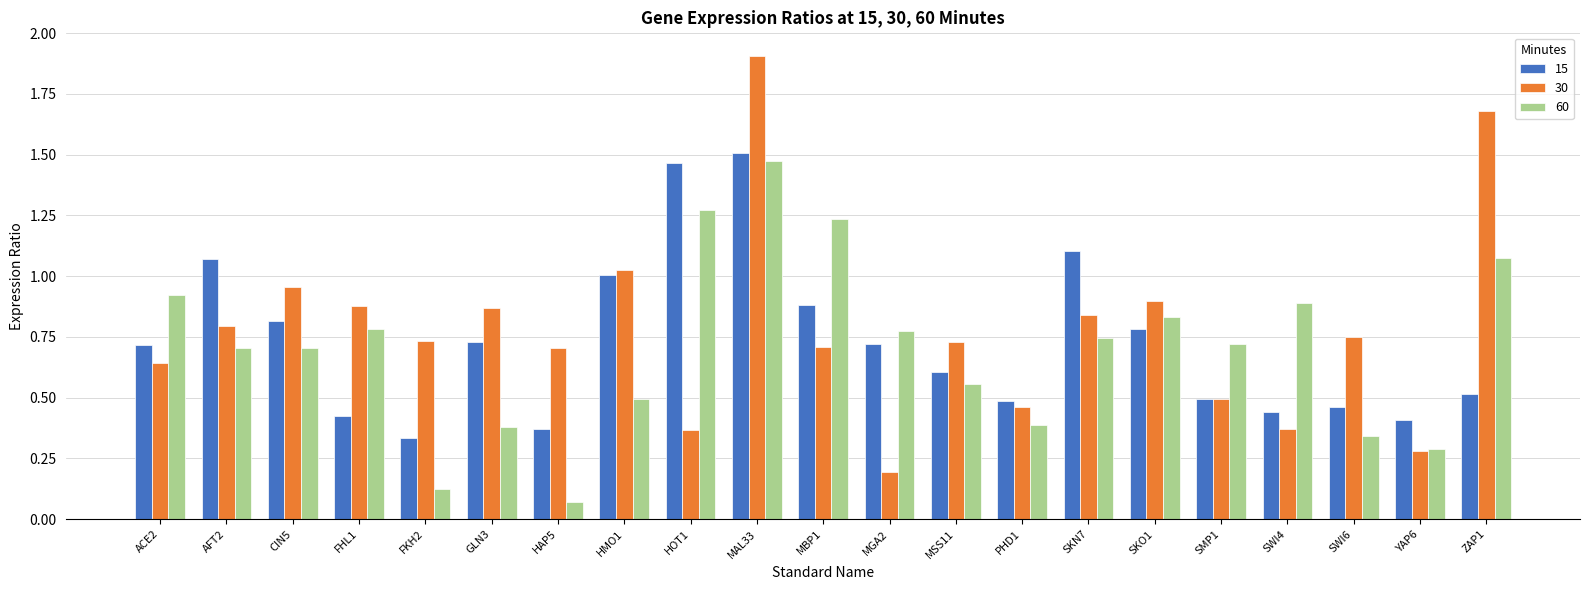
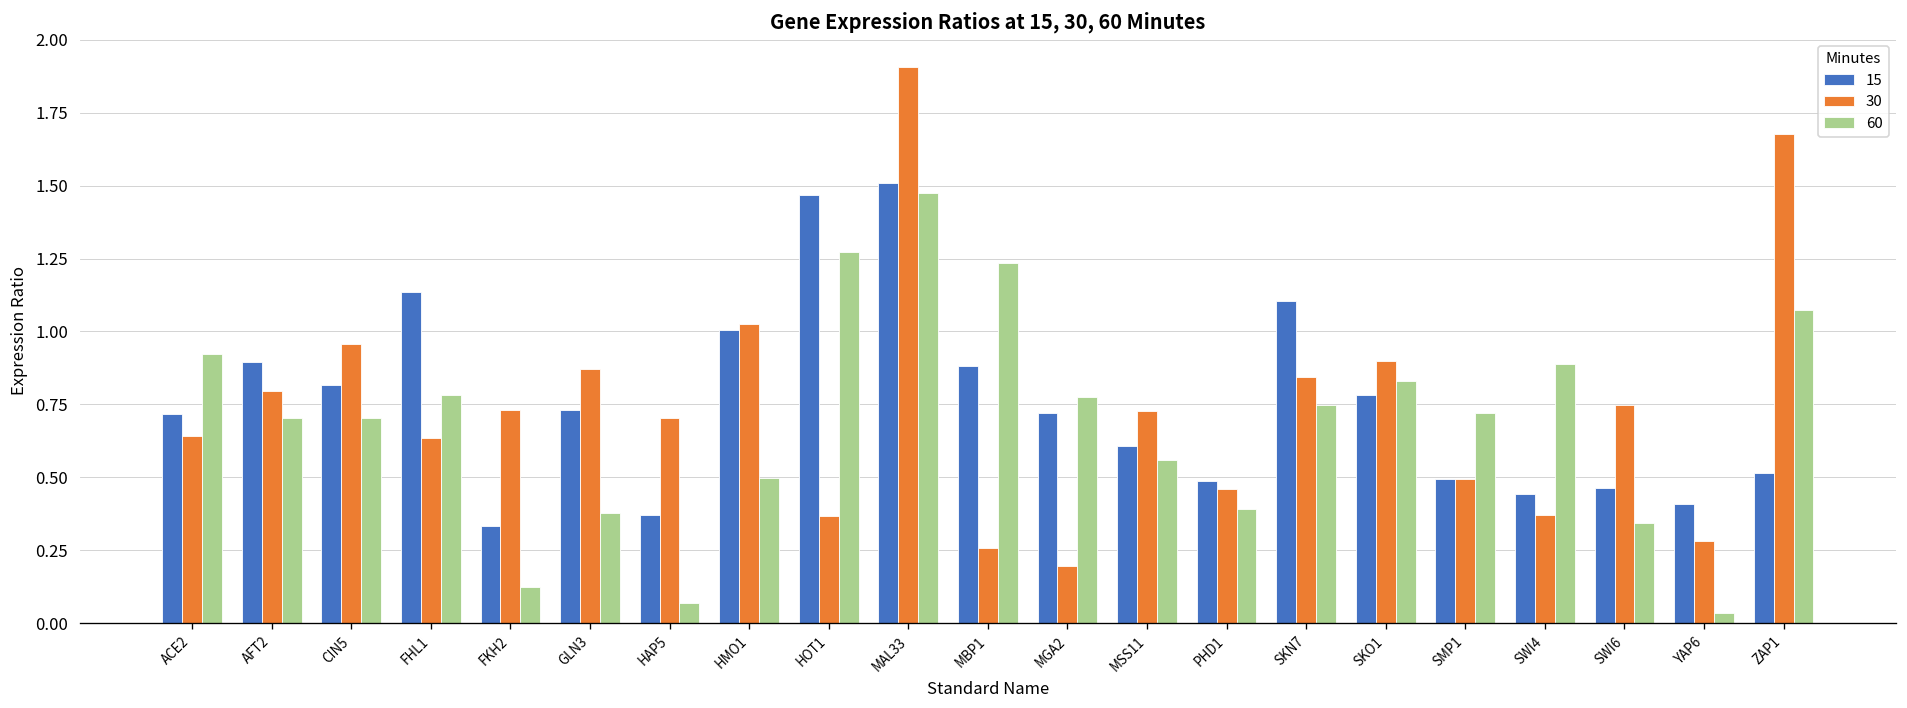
  {
    "15": {
      "ACE2": 0.72,
-     "AFT2": 1.07,
+     "AFT2": 0.89,
      "CIN5": 0.82,
-     "FHL1": 0.43,
+     "FHL1": 1.14,
      "FKH2": 0.33,
      "GLN3": 0.73,
      "HAP5": 0.37,
      "HMO1": 1.00,
      "HOT1": 1.47,
      "MAL33": 1.51,
      "MBP1": 0.88,
      "MGA2": 0.72,
      "MSS11": 0.61,
      "PHD1": 0.49,
      "SKN7": 1.11,
      "SKO1": 0.78,
      "SMP1": 0.49,
      "SWI4": 0.44,
      "SWI6": 0.46,
      "YAP6": 0.41,
      "ZAP1": 0.52
    },
    "30": {
      "ACE2": 0.64,
      "AFT2": 0.80,
      "CIN5": 0.96,
-     "FHL1": 0.88,
+     "FHL1": 0.63,
      "FKH2": 0.73,
      "GLN3": 0.87,
      "HAP5": 0.70,
      "HMO1": 1.03,
      "HOT1": 0.37,
      "MAL33": 1.91,
-     "MBP1": 0.71,
+     "MBP1": 0.26,
      "MGA2": 0.19,
      "MSS11": 0.73,
      "PHD1": 0.46,
      "SKN7": 0.84,
      "SKO1": 0.90,
      "SMP1": 0.49,
      "SWI4": 0.37,
      "SWI6": 0.75,
      "YAP6": 0.28,
      "ZAP1": 1.68
    },
    "60": {
      "ACE2": 0.92,
      "AFT2": 0.70,
      "CIN5": 0.70,
      "FHL1": 0.78,
      "FKH2": 0.12,
      "GLN3": 0.38,
      "HAP5": 0.07,
      "HMO1": 0.50,
      "HOT1": 1.27,
      "MAL33": 1.48,
      "MBP1": 1.23,
      "MGA2": 0.77,
      "MSS11": 0.56,
      "PHD1": 0.39,
      "SKN7": 0.75,
      "SKO1": 0.83,
      "SMP1": 0.72,
      "SWI4": 0.89,
      "SWI6": 0.34,
-     "YAP6": 0.29,
+     "YAP6": 0.03,
      "ZAP1": 1.07
    }
  }
